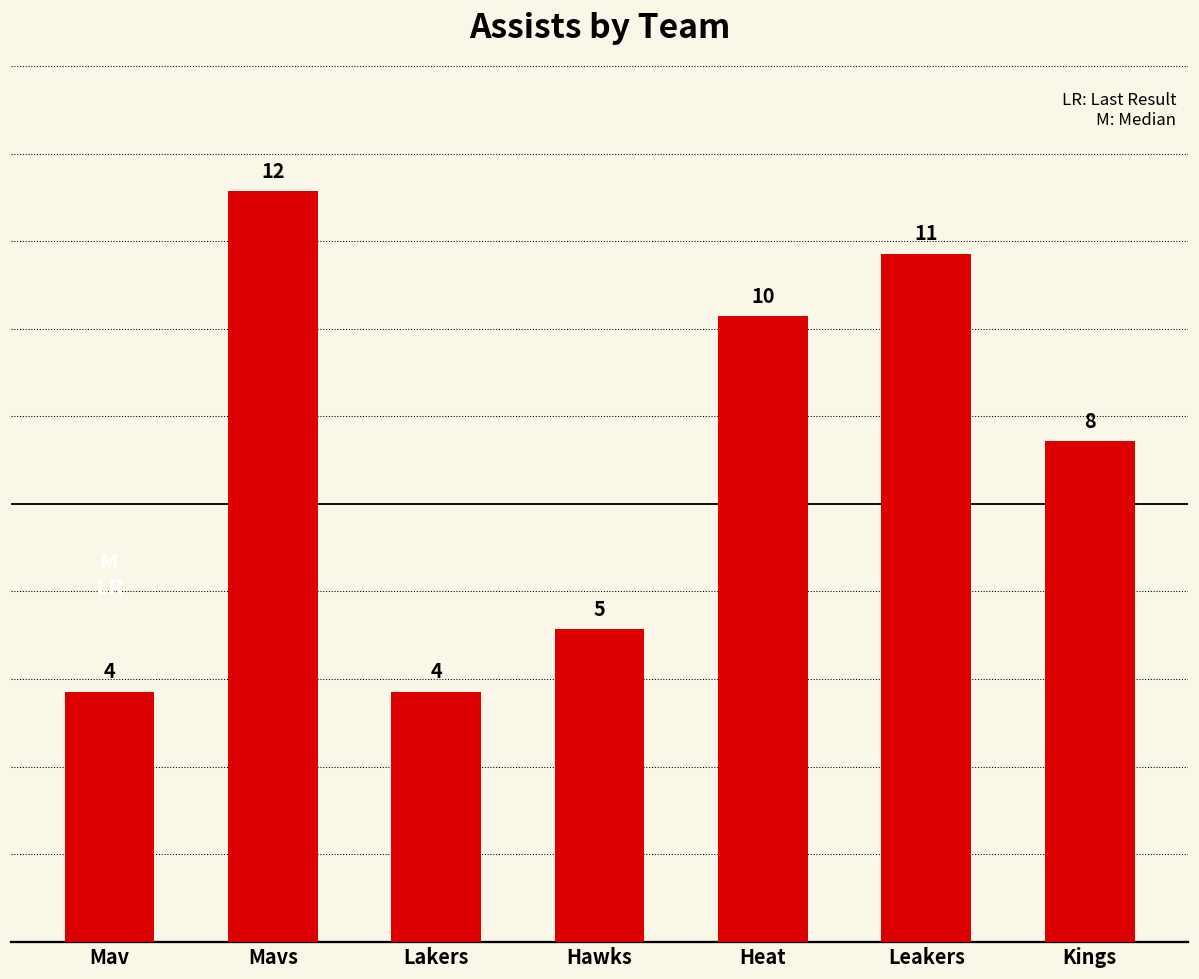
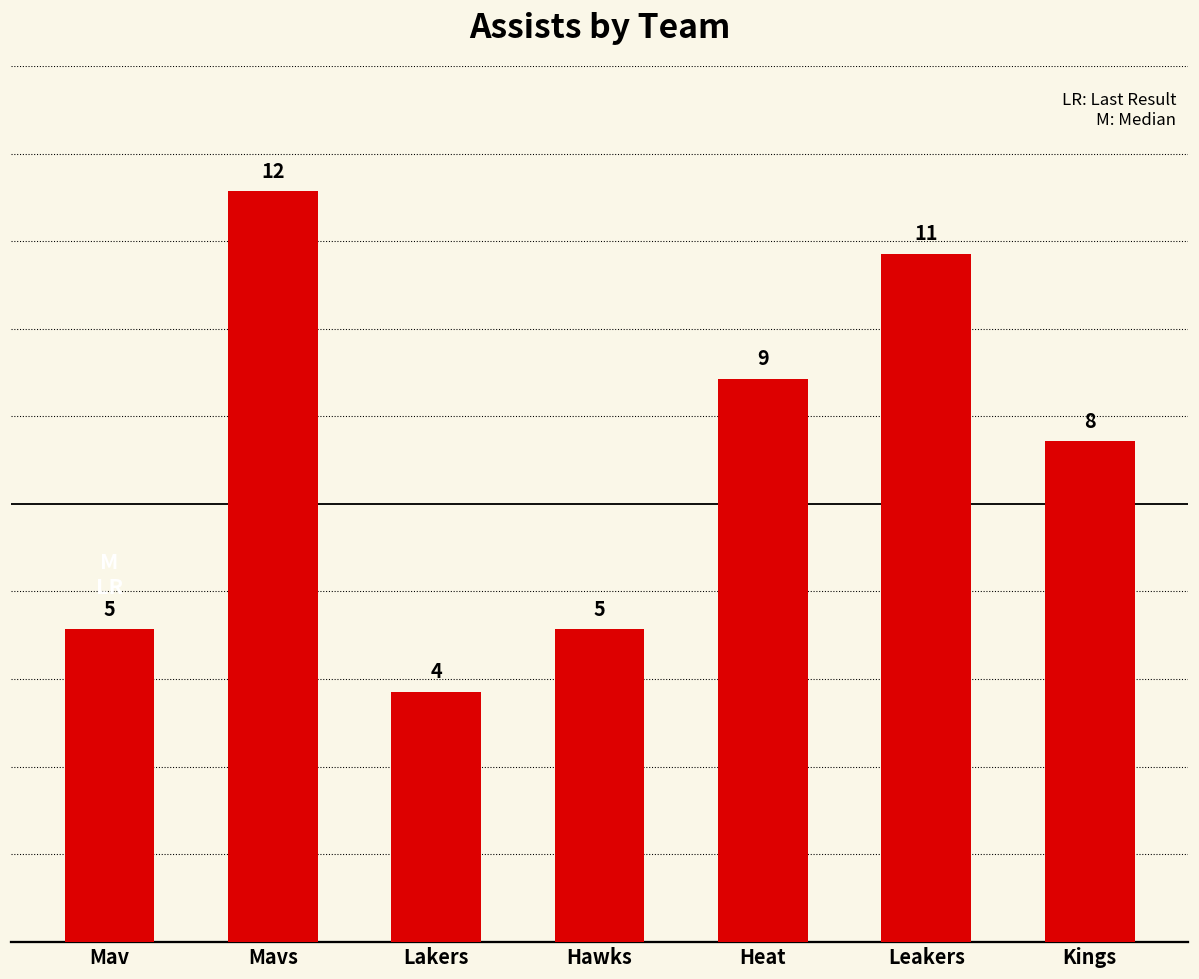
  {
-   "Mav": 4,
+   "Mav": 5,
    "Mavs": 12,
    "Lakers": 4,
    "Hawks": 5,
-   "Heat": 10,
+   "Heat": 9,
    "Leakers": 11,
    "Kings": 8
  }
